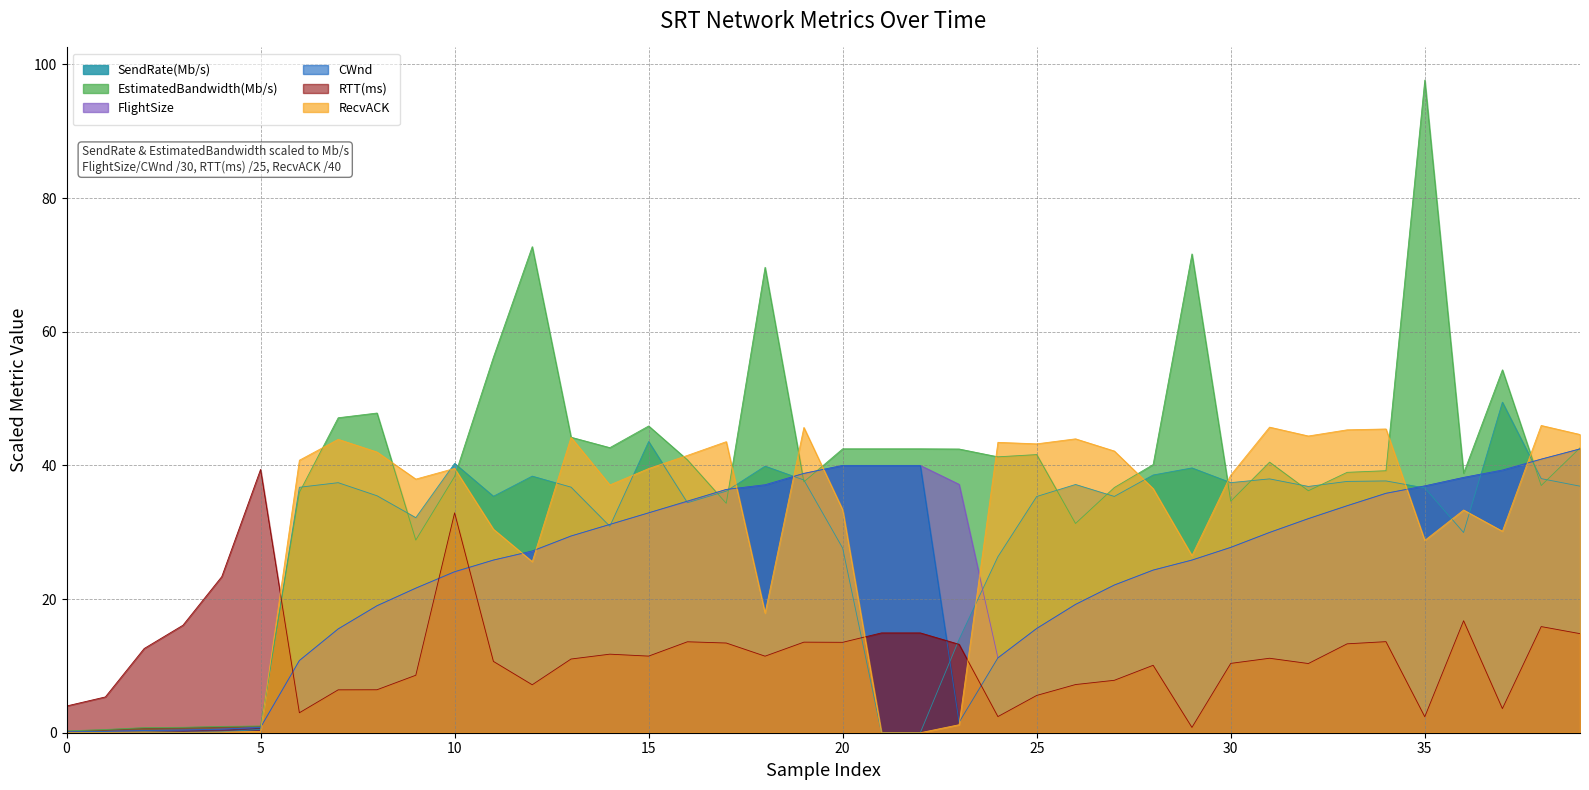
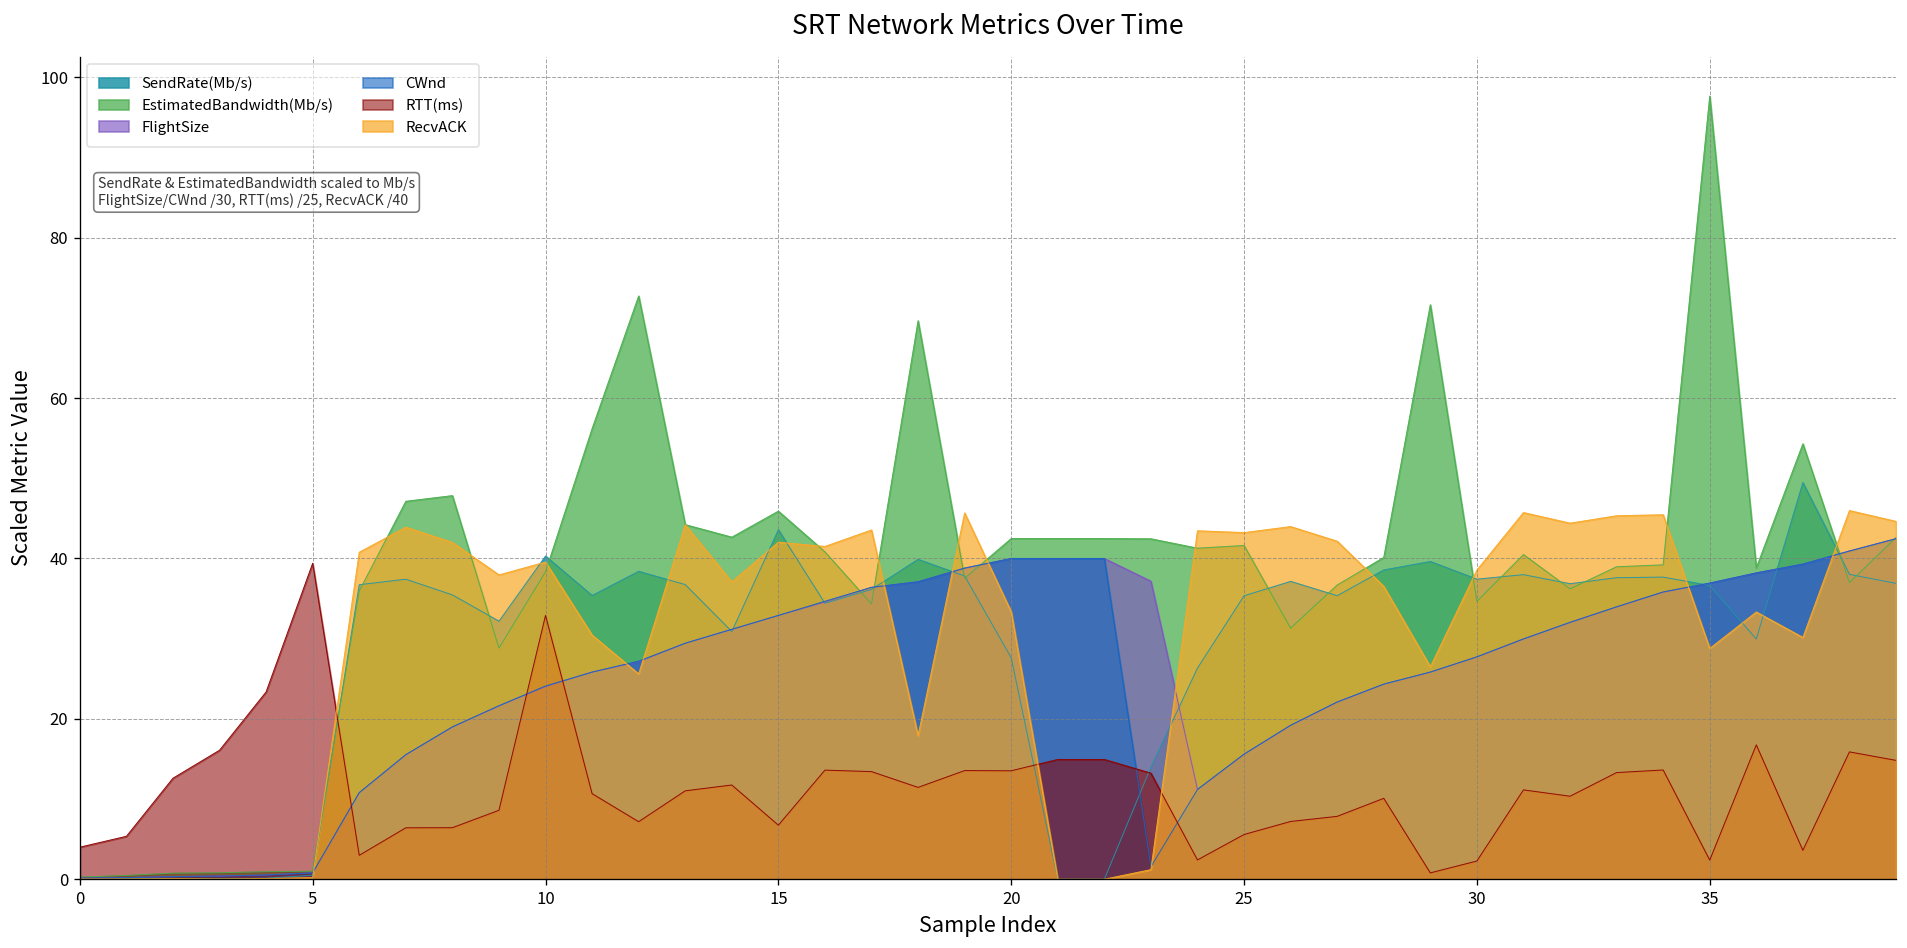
  {
    "EstimatedBandwidth(Mb/s)": {
      "10": 38,
      "15": 46,
      "20": 42,
      "25": 42,
      "30": 35,
      "35": 98
    },
    "RTT(ms)": {
      "0": 4,
      "5": 39,
      "10": 33,
-     "15": 11,
+     "15": 7,
      "20": 14,
      "25": 6,
-     "30": 10,
+     "30": 2,
      "35": 2
    },
    "RecvACK": {
      "10": 40,
-     "15": 40,
+     "15": 42,
      "20": 33,
      "25": 43,
      "30": 39,
      "35": 29
    }
  }
